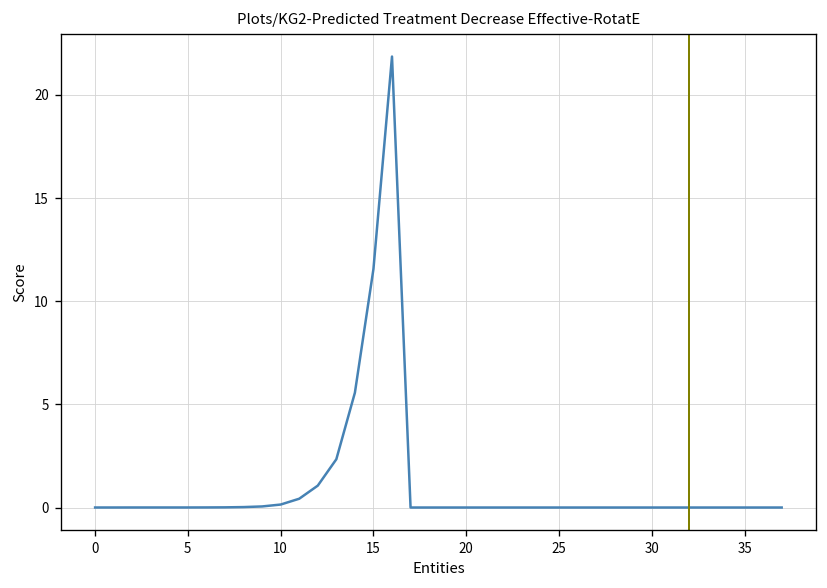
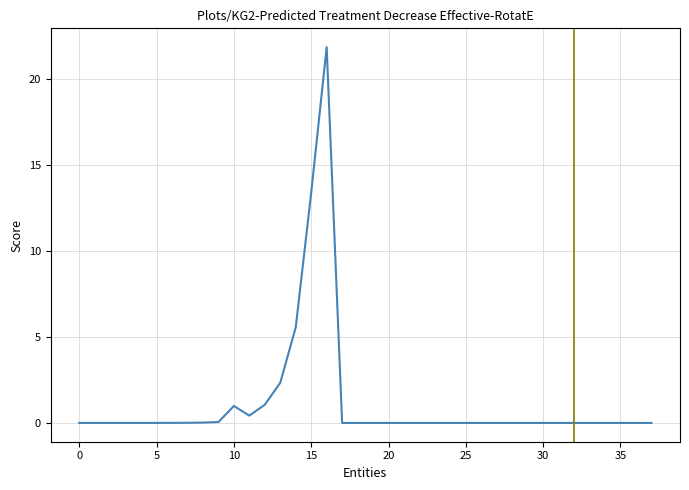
  {
    "0": 0.0,
    "5": 0.0,
-   "10": 0.1,
-   "15": 11.6,
+   "10": 1.0,
+   "15": 13.4,
    "20": 0.0,
    "25": 0.0,
    "30": 0.0,
    "35": 0.0
  }
